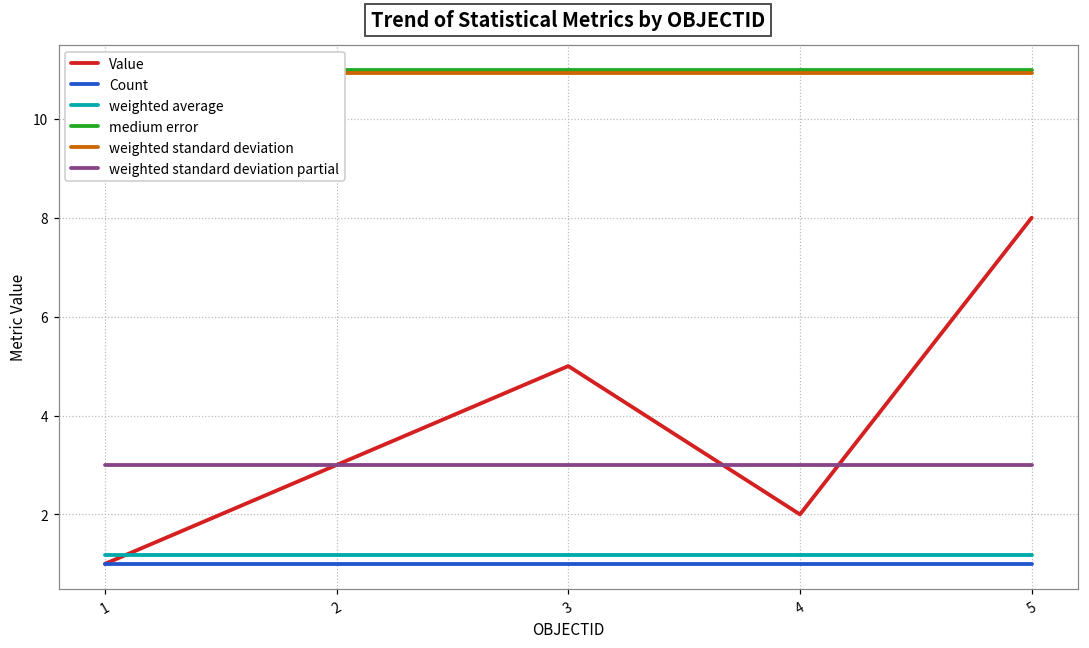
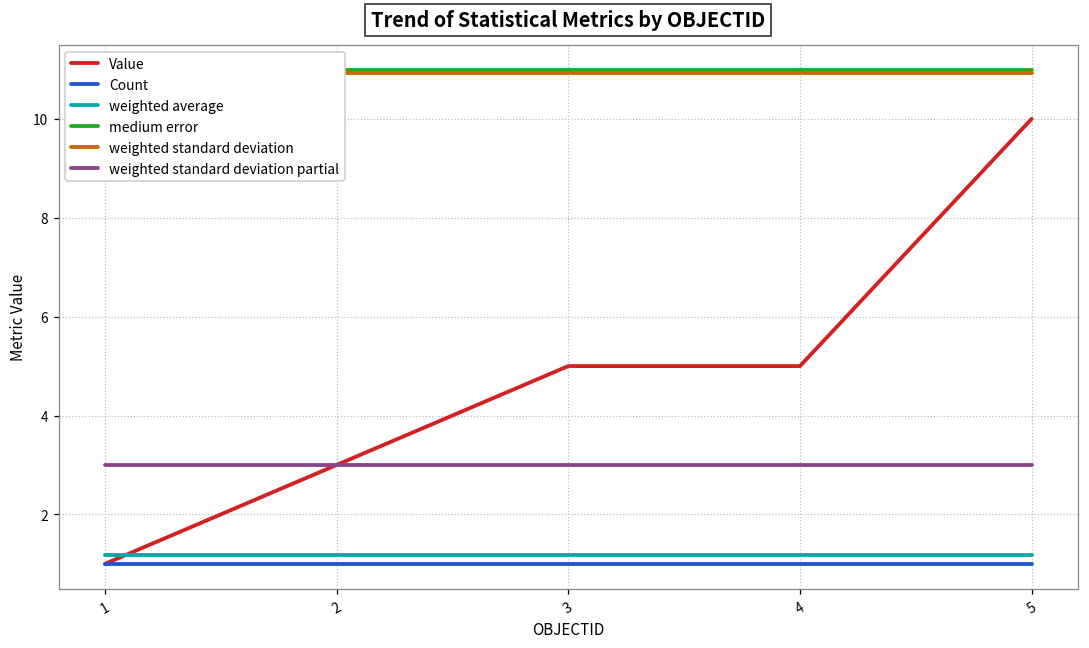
  {
    "Value": {
      "3": 5,
-     "4": 2,
-     "5": 8
+     "4": 5,
+     "5": 10
    },
    "Count": {
      "2": 1,
      "3": 1,
      "4": 1,
      "5": 1
    },
    "weighted average": {
      "1": 1.2,
      "2": 1.2,
      "3": 1.2,
      "4": 1.2,
      "5": 1.2
    },
    "medium error": {
      "3": 11,
      "4": 11,
      "5": 11
    },
    "weighted standard deviation": {
      "3": 10.9,
      "4": 10.9,
      "5": 10.9
    },
    "weighted standard deviation partial": {
      "1": 3,
      "3": 3,
      "4": 3,
      "5": 3
    }
  }
